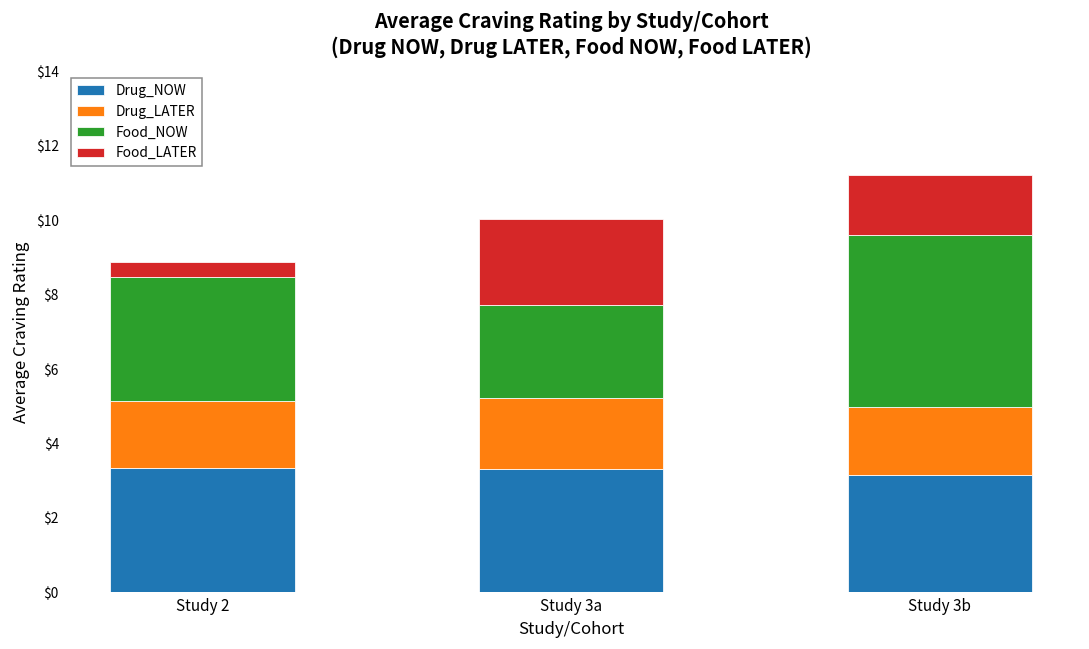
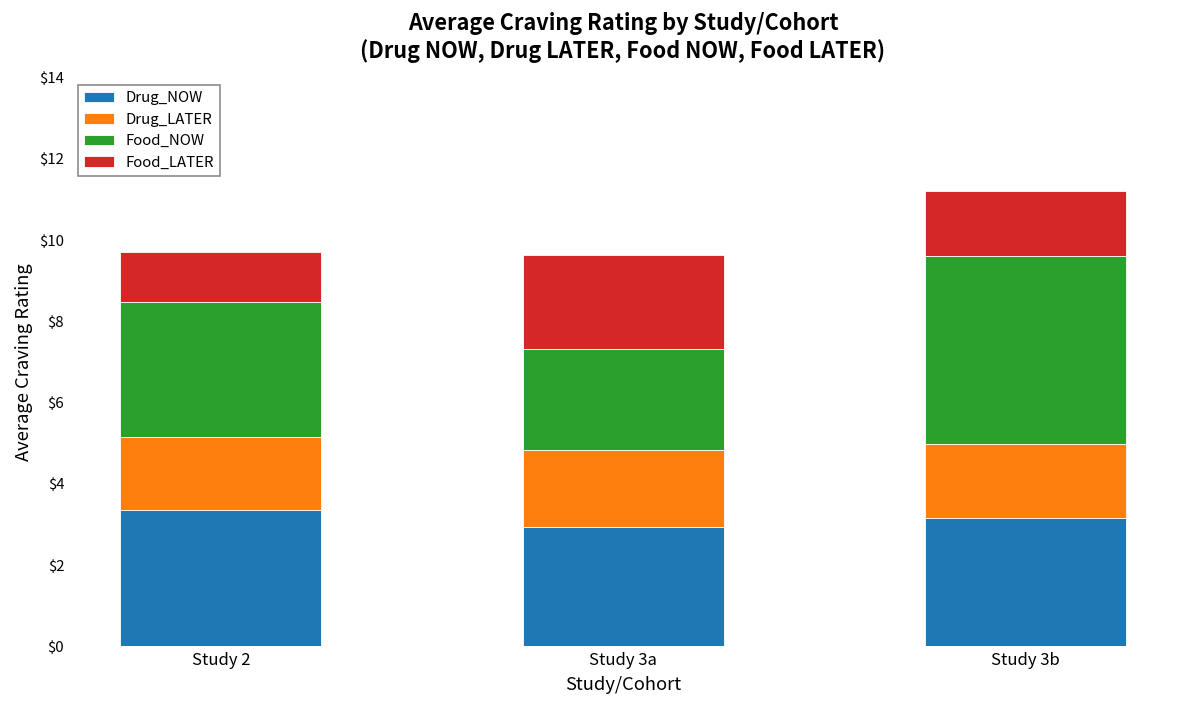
  {
    "Drug_NOW": {
      "Study 2": "$3.4",
-     "Study 3a": "$3.3",
+     "Study 3a": "$2.9",
      "Study 3b": "$3.2"
    },
    "Drug_LATER": {
      "Study 2": "$1.8",
      "Study 3a": "$1.9",
      "Study 3b": "$1.8"
    },
    "Food_NOW": {
      "Study 2": "$3.3",
      "Study 3a": "$2.5",
      "Study 3b": "$4.6"
    },
    "Food_LATER": {
-     "Study 2": "$0.4",
+     "Study 2": "$1.2",
      "Study 3a": "$2.3",
      "Study 3b": "$1.6"
    }
  }
